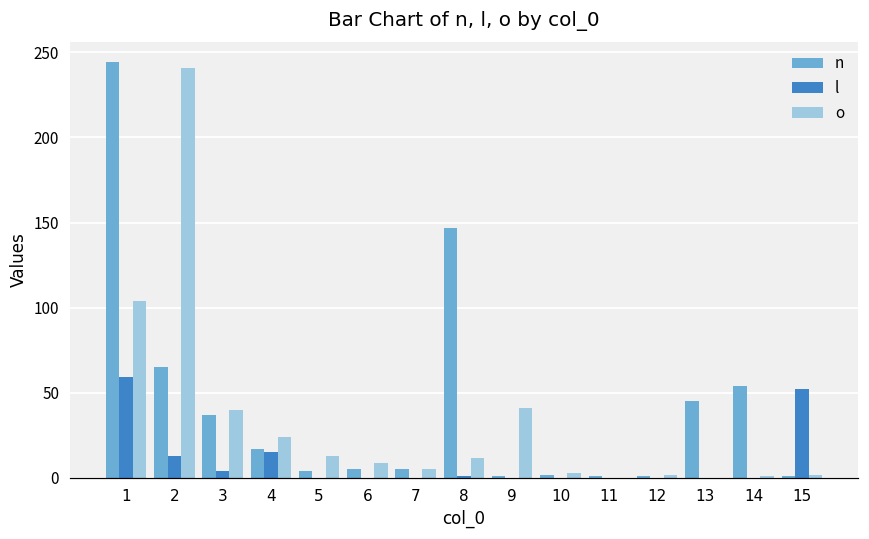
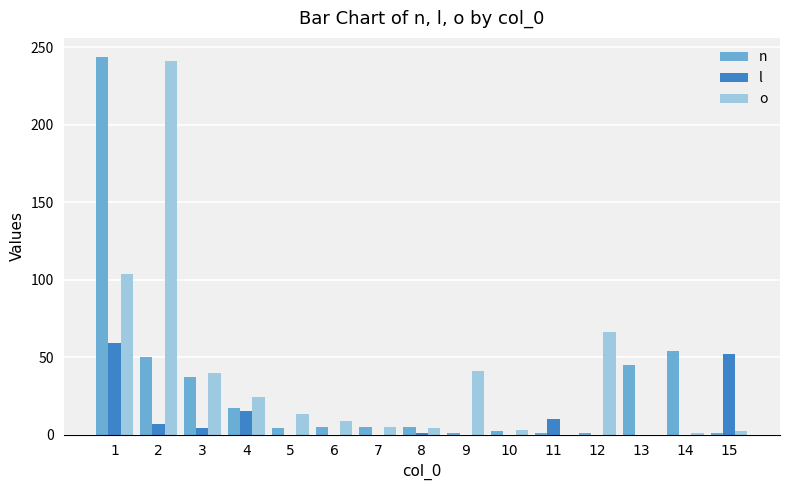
  {
    "n": {
      "1": 244,
-     "2": 65,
+     "2": 50,
      "3": 37,
      "4": 17,
      "5": 4,
      "6": 5,
      "7": 5,
-     "8": 147,
+     "8": 5,
      "10": 2,
      "13": 45,
      "14": 54
    },
    "l": {
      "1": 59,
-     "2": 13,
+     "2": 7,
      "3": 4,
      "4": 15,
      "5": 0,
      "6": 0,
      "7": 0,
      "9": 0,
      "10": 0,
-     "11": 0,
+     "11": 10,
      "12": 0,
      "13": 0,
      "14": 0,
      "15": 52
    },
    "o": {
      "1": 104,
      "2": 241,
      "3": 40,
      "4": 24,
      "5": 13,
      "6": 9,
      "7": 5,
-     "8": 12,
+     "8": 4,
      "9": 41,
      "10": 3,
      "11": 0,
-     "12": 2,
+     "12": 66,
      "13": 0,
      "15": 2
    }
  }
